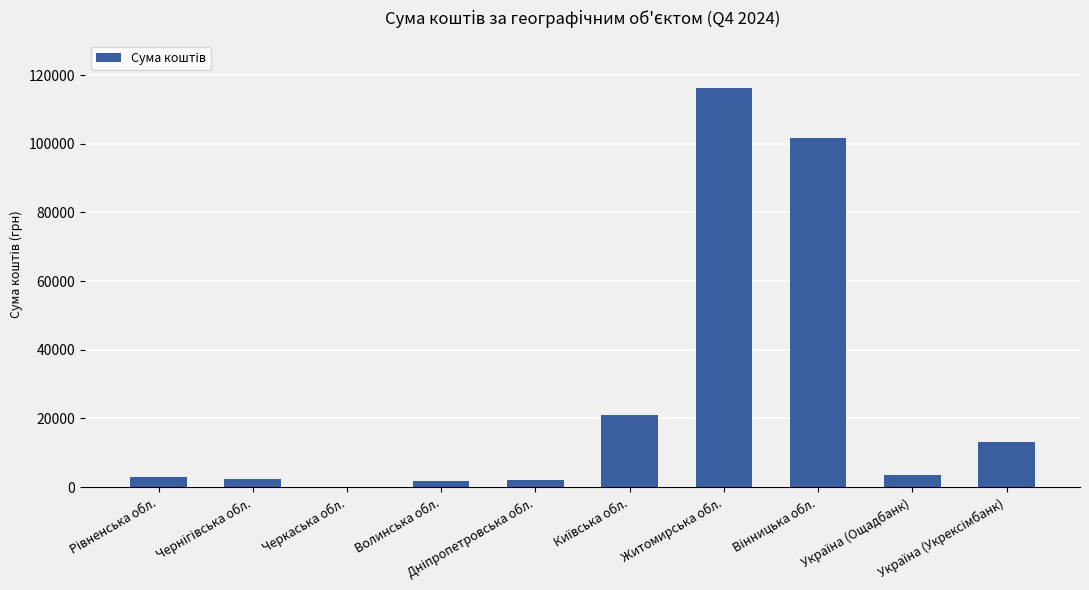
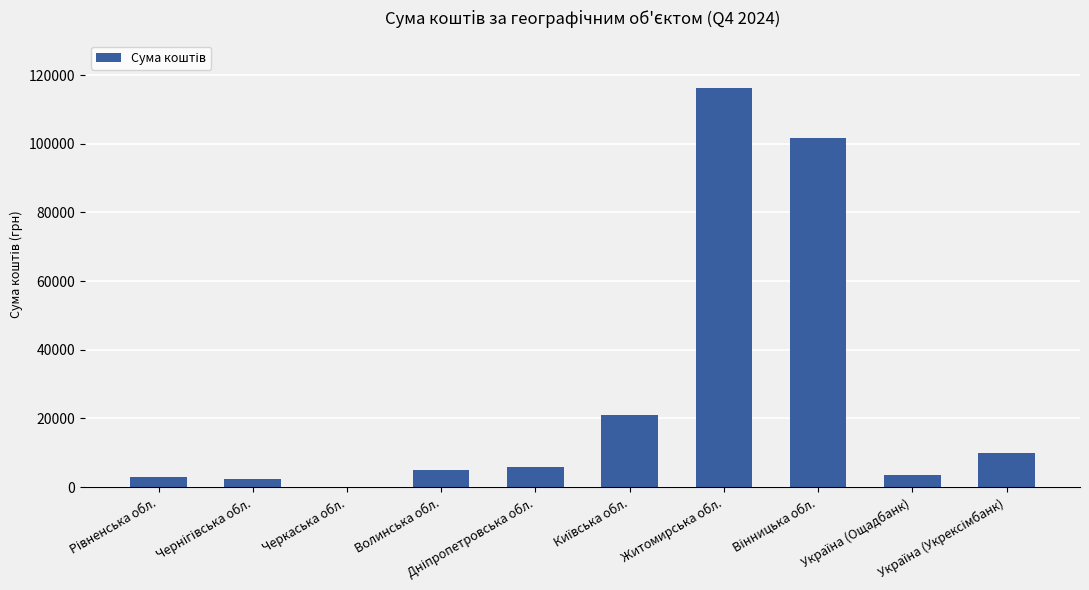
  {
    "Рівненська обл.": 3000,
    "Чернігівська обл.": 2000,
-   "Волинська обл.": 2000,
-   "Дніпропетровська обл.": 2000,
+   "Волинська обл.": 5000,
+   "Дніпропетровська обл.": 6000,
    "Київська обл.": 21000,
    "Житомирська обл.": 116000,
    "Вінницька обл.": 102000,
    "Україна (Ощадбанк)": 4000,
-   "Україна (Укрексімбанк)": 13000
+   "Україна (Укрексімбанк)": 10000
  }
